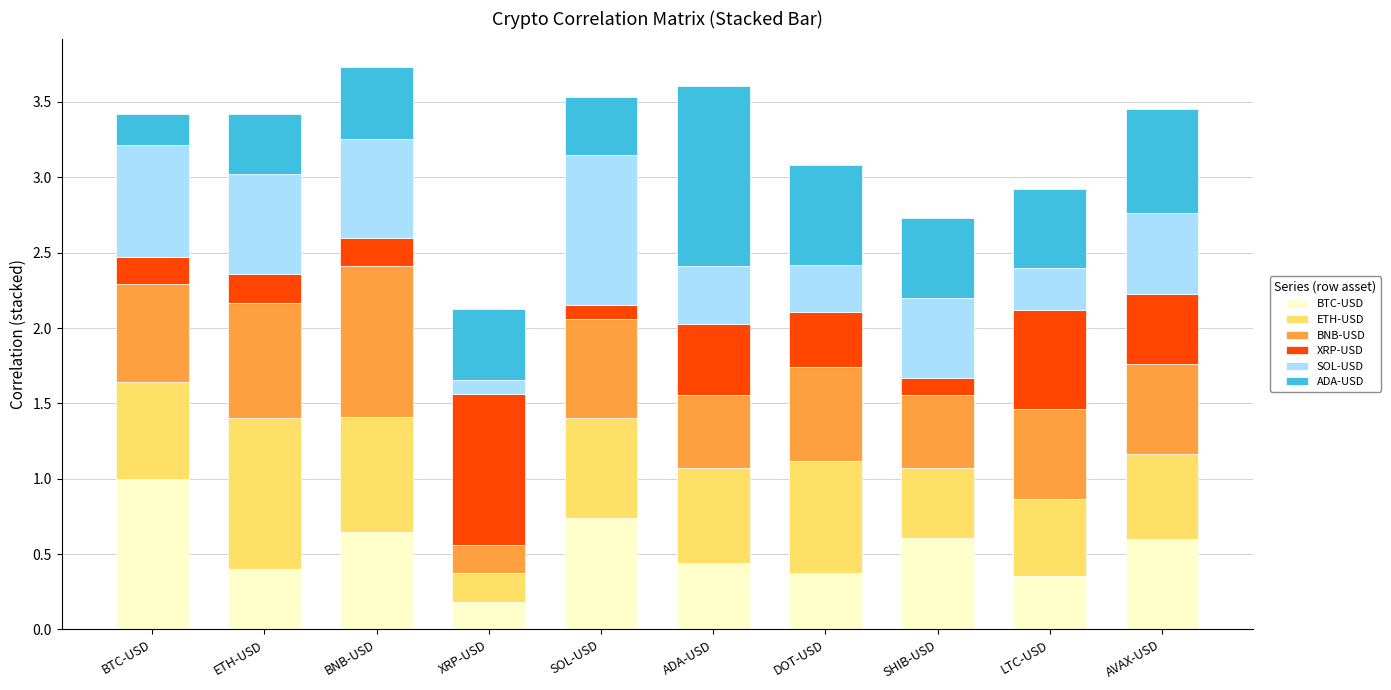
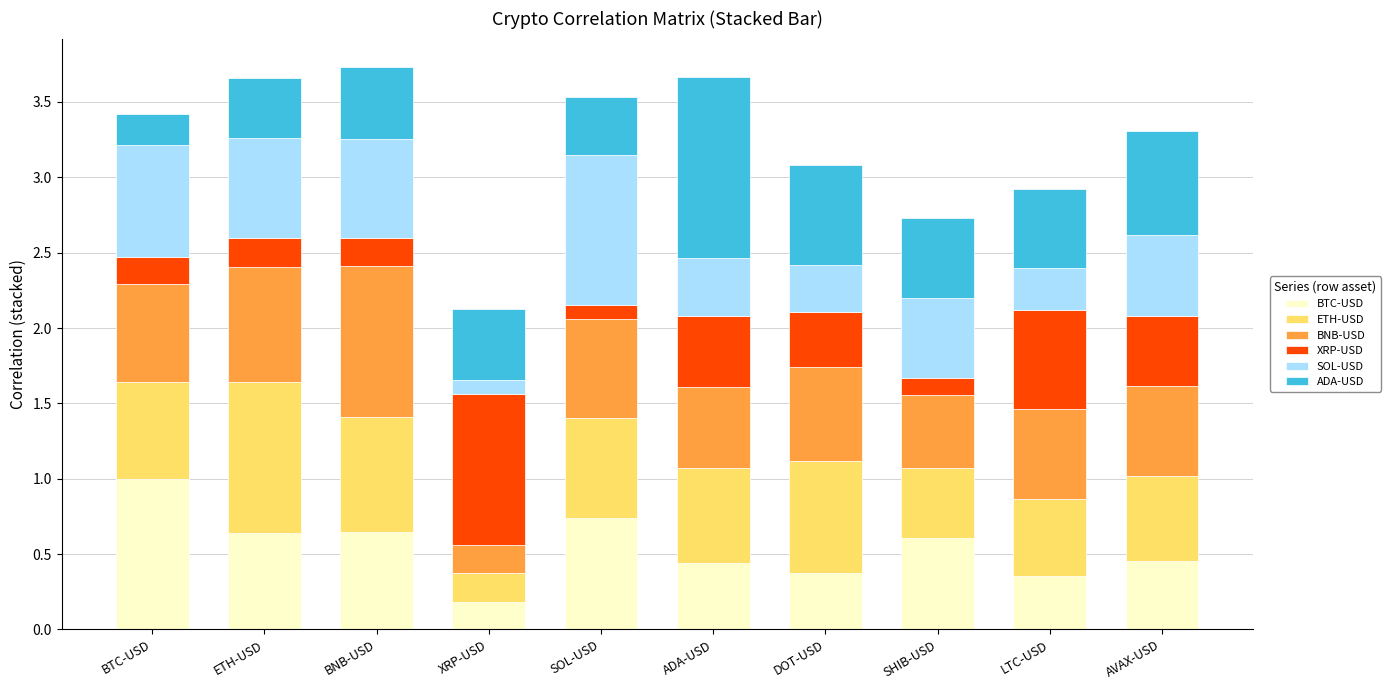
  {
    "BTC-USD": {
      "BTC-USD": 1.00,
-     "ETH-USD": 0.40,
+     "ETH-USD": 0.64,
      "BNB-USD": 0.65,
      "XRP-USD": 0.18,
      "SOL-USD": 0.74,
      "ADA-USD": 0.44,
      "DOT-USD": 0.37,
      "SHIB-USD": 0.61,
      "LTC-USD": 0.35,
-     "AVAX-USD": 0.60
+     "AVAX-USD": 0.45
    },
    "ETH-USD": {
      "BTC-USD": 0.64,
      "ETH-USD": 1.00,
      "BNB-USD": 0.76,
      "XRP-USD": 0.19,
      "SOL-USD": 0.66,
      "ADA-USD": 0.63,
      "DOT-USD": 0.75,
      "SHIB-USD": 0.47,
      "LTC-USD": 0.51,
      "AVAX-USD": 0.56
    },
    "BNB-USD": {
      "BTC-USD": 0.65,
      "ETH-USD": 0.76,
      "BNB-USD": 1.00,
      "XRP-USD": 0.18,
      "SOL-USD": 0.66,
-     "ADA-USD": 0.48,
+     "ADA-USD": 0.54,
      "DOT-USD": 0.62,
      "SHIB-USD": 0.48,
      "LTC-USD": 0.60,
      "AVAX-USD": 0.60
    },
    "XRP-USD": {
      "BTC-USD": 0.18,
      "ETH-USD": 0.19,
      "BNB-USD": 0.18,
      "XRP-USD": 1.00,
      "SOL-USD": 0.09,
      "ADA-USD": 0.47,
      "DOT-USD": 0.36,
      "SHIB-USD": 0.12,
      "LTC-USD": 0.65,
      "AVAX-USD": 0.47
    },
    "SOL-USD": {
      "BTC-USD": 0.74,
      "ETH-USD": 0.66,
      "BNB-USD": 0.66,
      "XRP-USD": 0.09,
      "SOL-USD": 1.00,
      "ADA-USD": 0.38,
      "DOT-USD": 0.31,
      "SHIB-USD": 0.53,
      "LTC-USD": 0.28,
      "AVAX-USD": 0.54
    },
    "ADA-USD": {
      "BTC-USD": 0.20,
      "ETH-USD": 0.40,
      "BNB-USD": 0.48,
      "XRP-USD": 0.47,
      "SOL-USD": 0.38,
      "ADA-USD": 1.20,
      "DOT-USD": 0.66,
      "SHIB-USD": 0.53,
      "LTC-USD": 0.52,
      "AVAX-USD": 0.69
    }
  }
